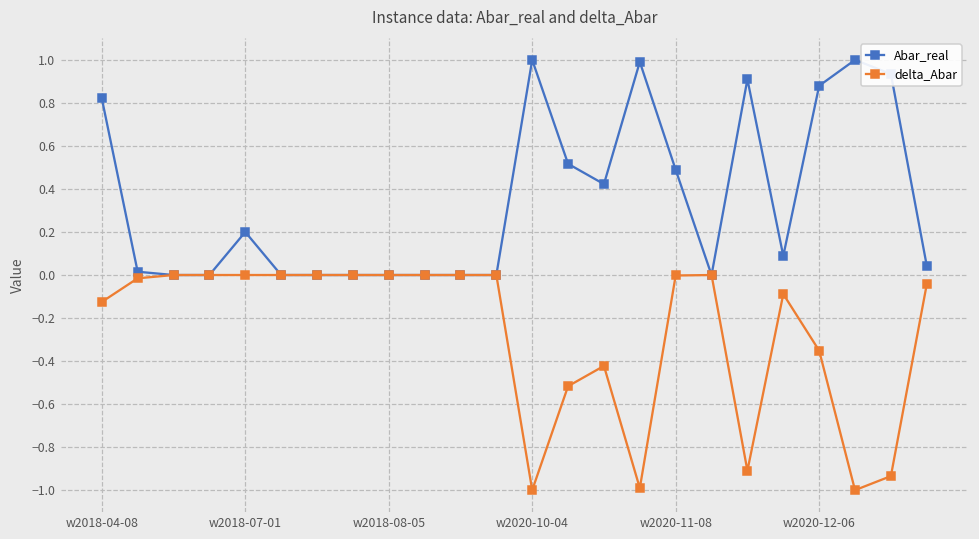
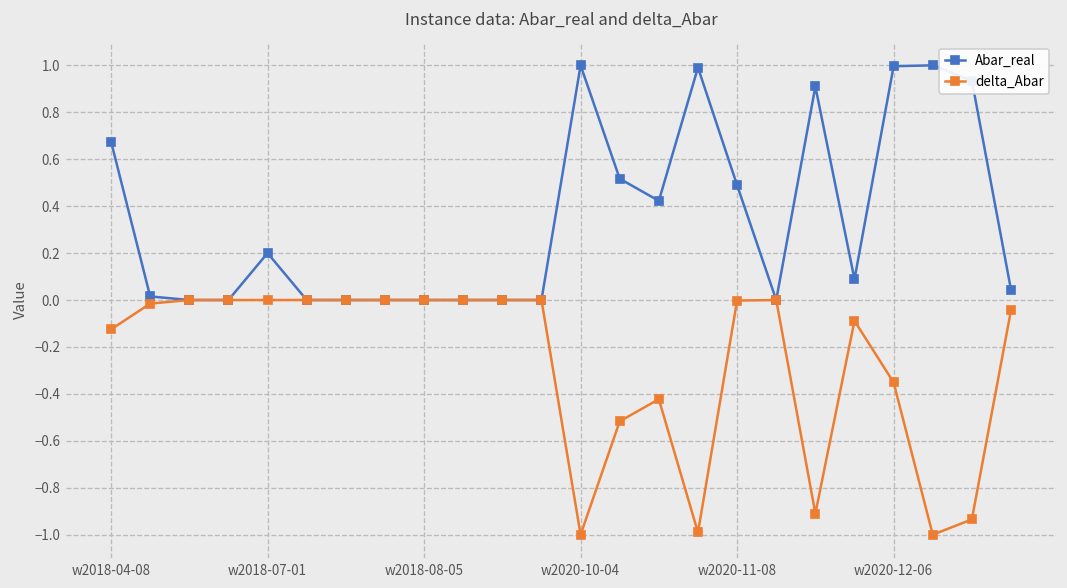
  {
    "Abar_real": {
-     "w2018-04-08": 0.82,
+     "w2018-04-08": 0.68,
      "w2018-07-01": 0.20,
      "w2020-10-04": 1.00,
      "w2020-11-08": 0.49,
-     "w2020-12-06": 0.88
+     "w2020-12-06": 1.00
    },
    "delta_Abar": {
      "w2018-04-08": -0.13,
      "w2018-07-01": 0.00,
      "w2020-10-04": -1.00,
      "w2020-11-08": 0.00,
      "w2020-12-06": -0.35
    }
  }
